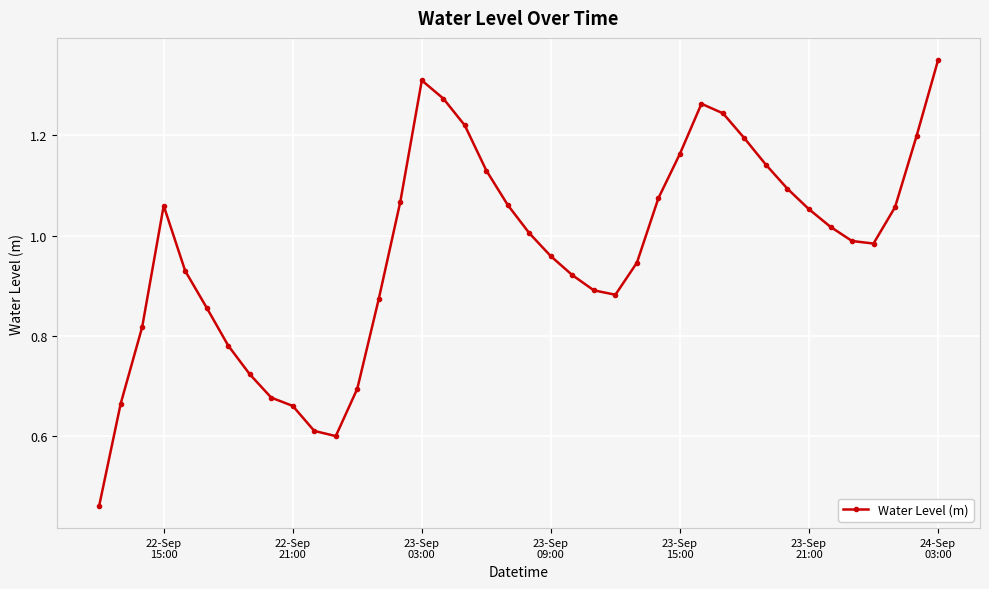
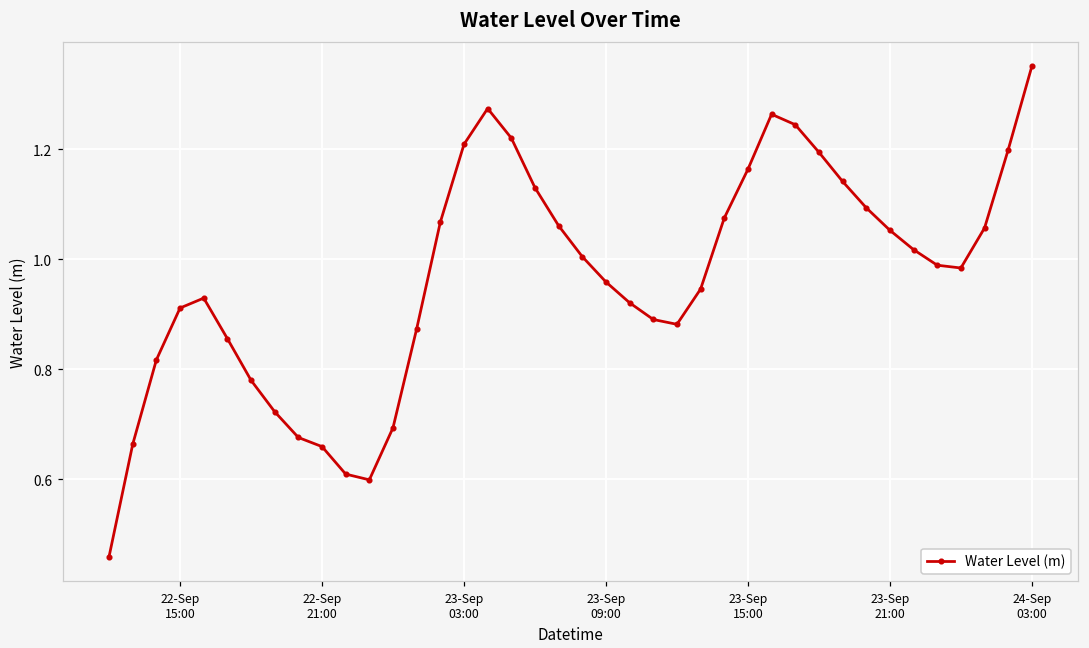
  {
-   "22-Sep 15:00": 1.06,
+   "22-Sep 15:00": 0.91,
    "22-Sep 21:00": 0.66,
-   "23-Sep 03:00": 1.31,
+   "23-Sep 03:00": 1.21,
    "23-Sep 09:00": 0.96,
    "23-Sep 15:00": 1.16,
    "23-Sep 21:00": 1.05,
    "24-Sep 03:00": 1.35
  }
